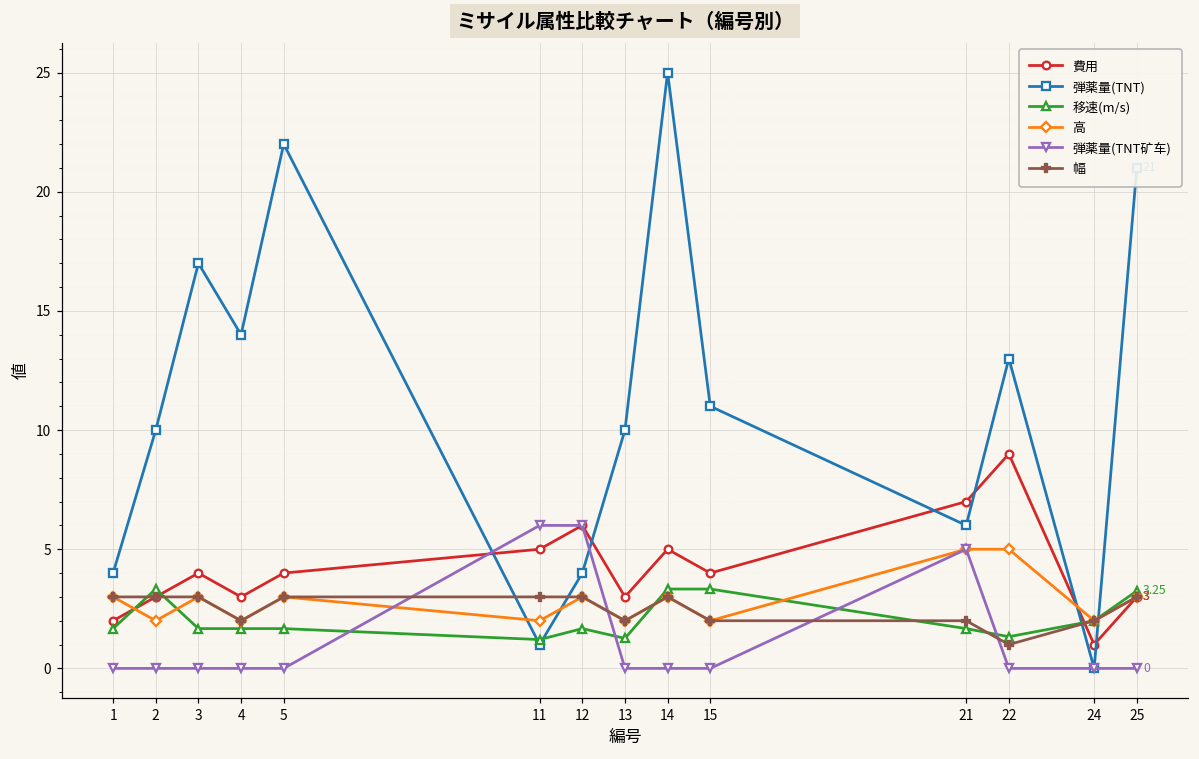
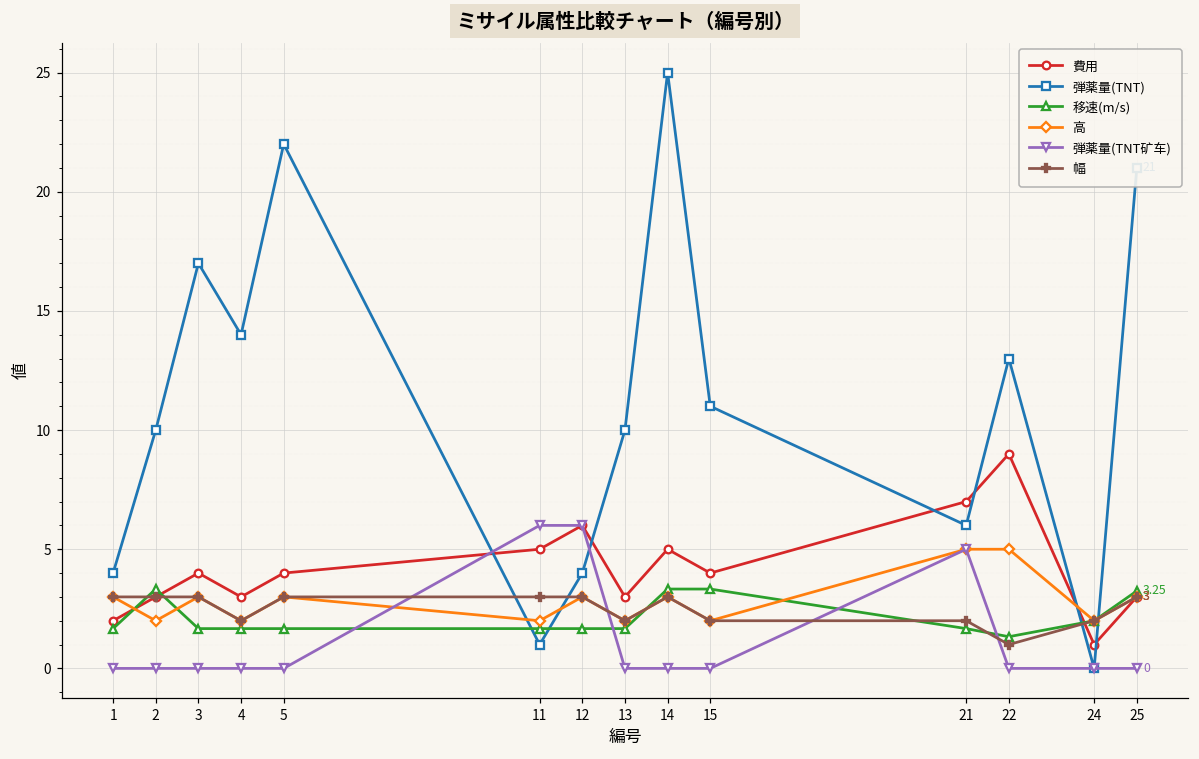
  {
    "費用": {
      "1": 2.0,
      "3": 4.0,
      "4": 3.0,
      "5": 4.0,
      "11": 5.0,
      "13": 3.0,
      "14": 5.0,
      "15": 4.0,
      "21": 7.0,
      "22": 9.0,
      "24": 1.0
    },
    "弾薬量(TNT)": {
      "1": 4.0,
      "2": 10.0,
      "3": 17.0,
      "4": 14.0,
      "5": 22.0,
      "11": 1.0,
      "12": 4.0,
      "13": 10.0,
      "14": 25.0,
      "15": 11.0,
      "21": 6.0,
      "22": 13.0
    },
    "移速(m/s)": {
      "1": 1.7,
      "2": 3.3,
      "3": 1.7,
      "4": 1.7,
      "5": 1.7,
-     "11": 1.2,
+     "11": 1.7,
      "12": 1.7,
-     "13": 1.3,
+     "13": 1.7,
      "14": 3.3,
      "15": 3.3,
      "21": 1.7,
      "22": 1.3
    },
    "高": {
      "2": 2.0,
      "11": 2.0,
      "22": 5.0
    },
    "弾薬量(TNT矿车)": {
      "25": 0
    },
    "幅": {
      "11": 3.0,
      "21": 2.0,
      "22": 1.0
    }
  }
